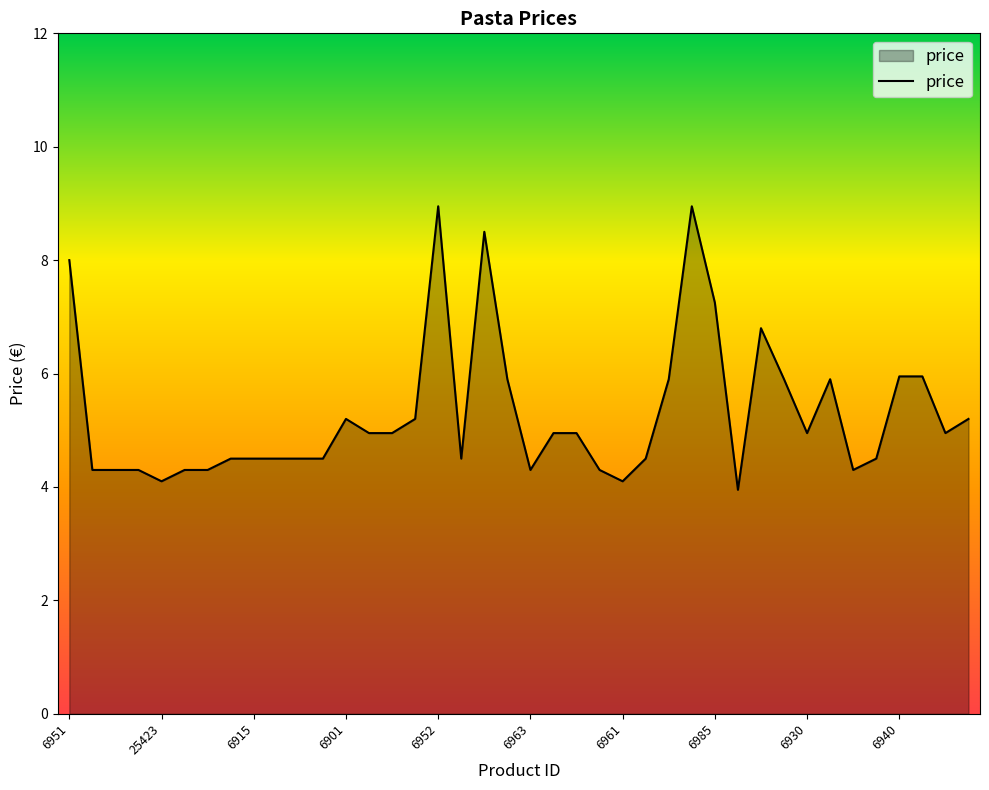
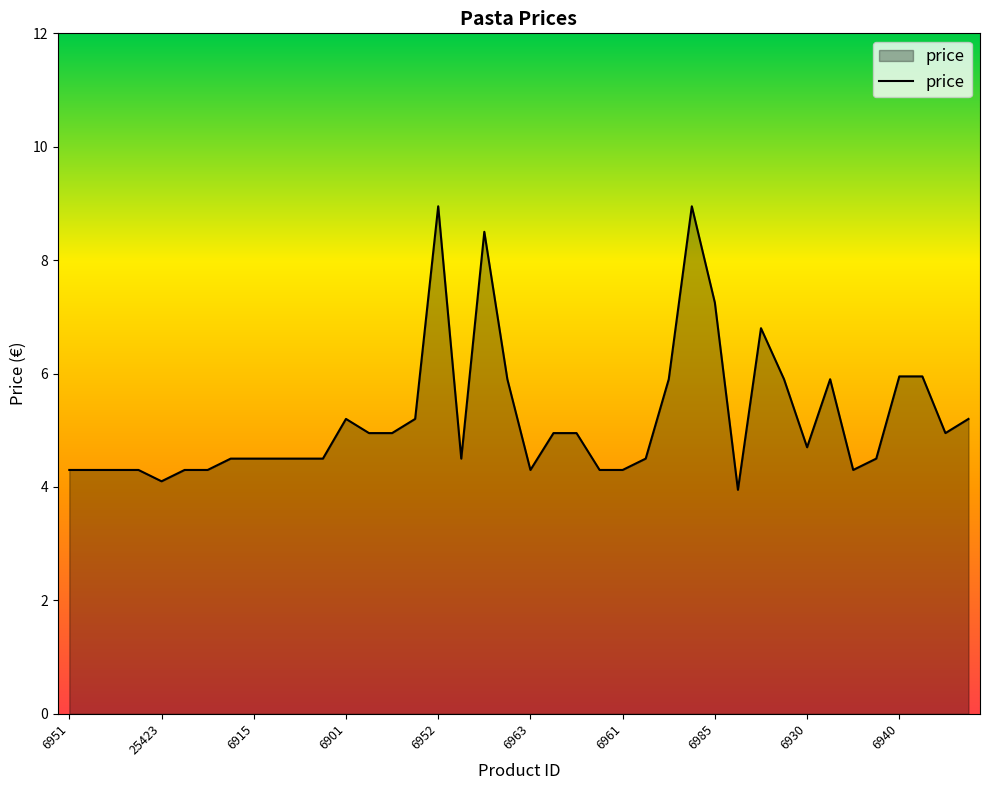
  {
-   "6951": 8.0,
+   "6951": 4.3,
    "25423": 4.1,
    "6915": 4.5,
    "6901": 5.2,
    "6952": 9.0,
    "6963": 4.3,
-   "6961": 4.1,
+   "6961": 4.3,
    "6985": 7.3,
-   "6930": 5.0,
+   "6930": 4.7,
    "6940": 6.0
  }
